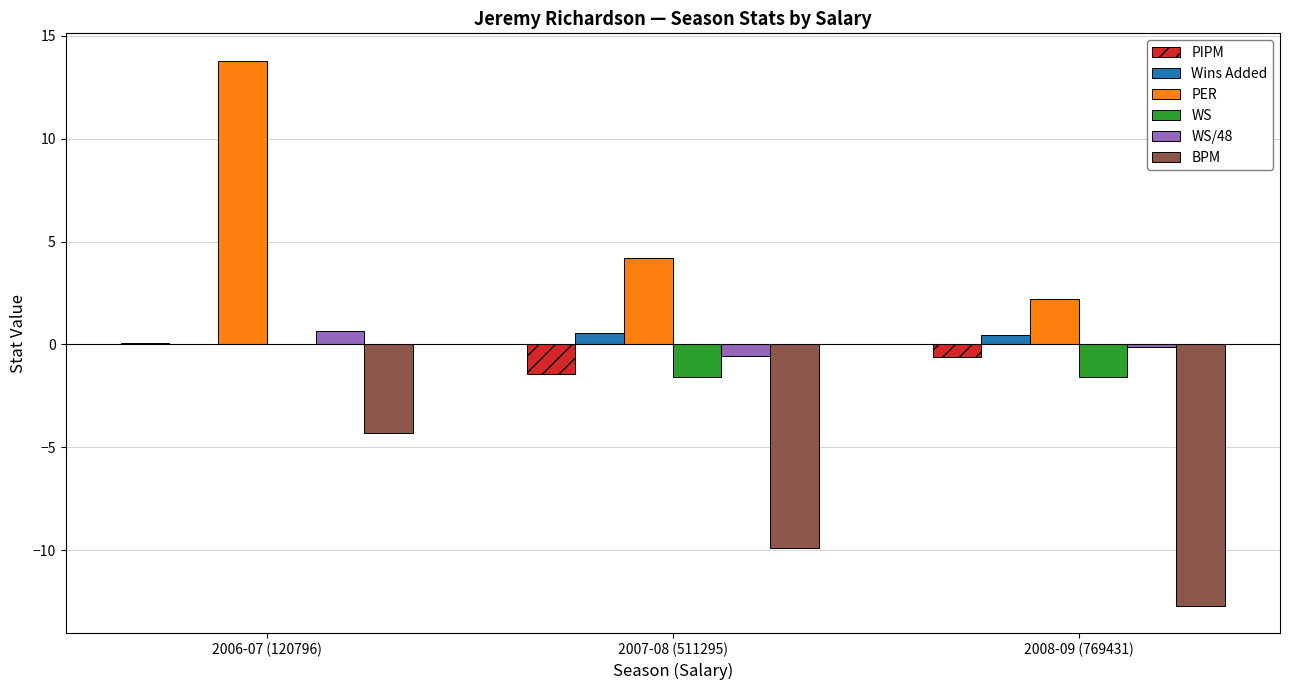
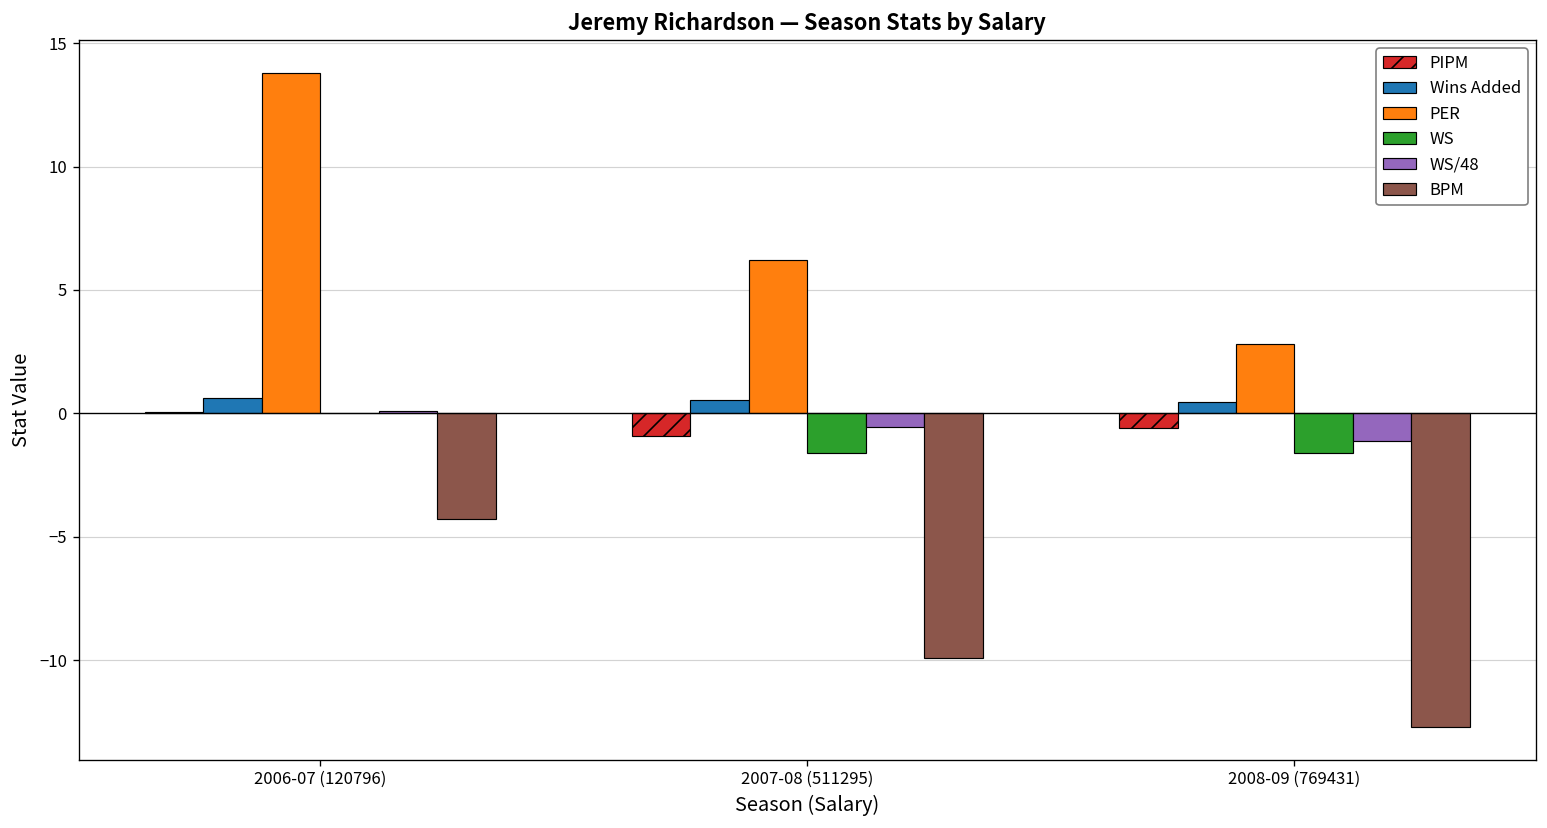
  {
    "PIPM": {
-     "2007-08 (511295)": -1.4,
+     "2007-08 (511295)": -0.9,
      "2008-09 (769431)": -0.6
    },
    "Wins Added": {
-     "2006-07 (120796)": 0.0,
+     "2006-07 (120796)": 0.6,
      "2007-08 (511295)": 0.5,
      "2008-09 (769431)": 0.5
    },
    "PER": {
      "2006-07 (120796)": 13.8,
-     "2007-08 (511295)": 4.2,
-     "2008-09 (769431)": 2.2
+     "2007-08 (511295)": 6.2,
+     "2008-09 (769431)": 2.8
    },
    "WS": {
      "2006-07 (120796)": 0.0,
      "2007-08 (511295)": -1.6,
      "2008-09 (769431)": -1.6
    },
    "WS/48": {
-     "2006-07 (120796)": 0.6,
+     "2006-07 (120796)": 0.1,
      "2007-08 (511295)": -0.6,
-     "2008-09 (769431)": -0.1
+     "2008-09 (769431)": -1.1
    },
    "BPM": {
      "2006-07 (120796)": -4.3,
      "2007-08 (511295)": -9.9,
      "2008-09 (769431)": -12.7
    }
  }
